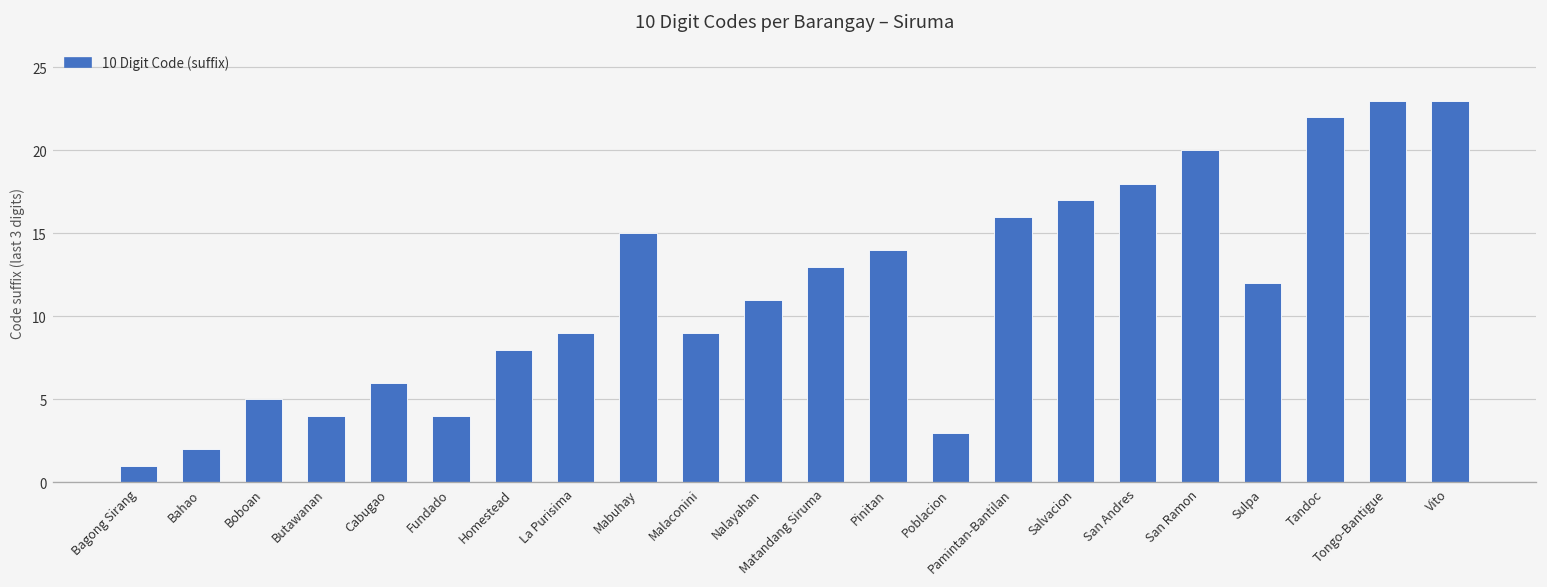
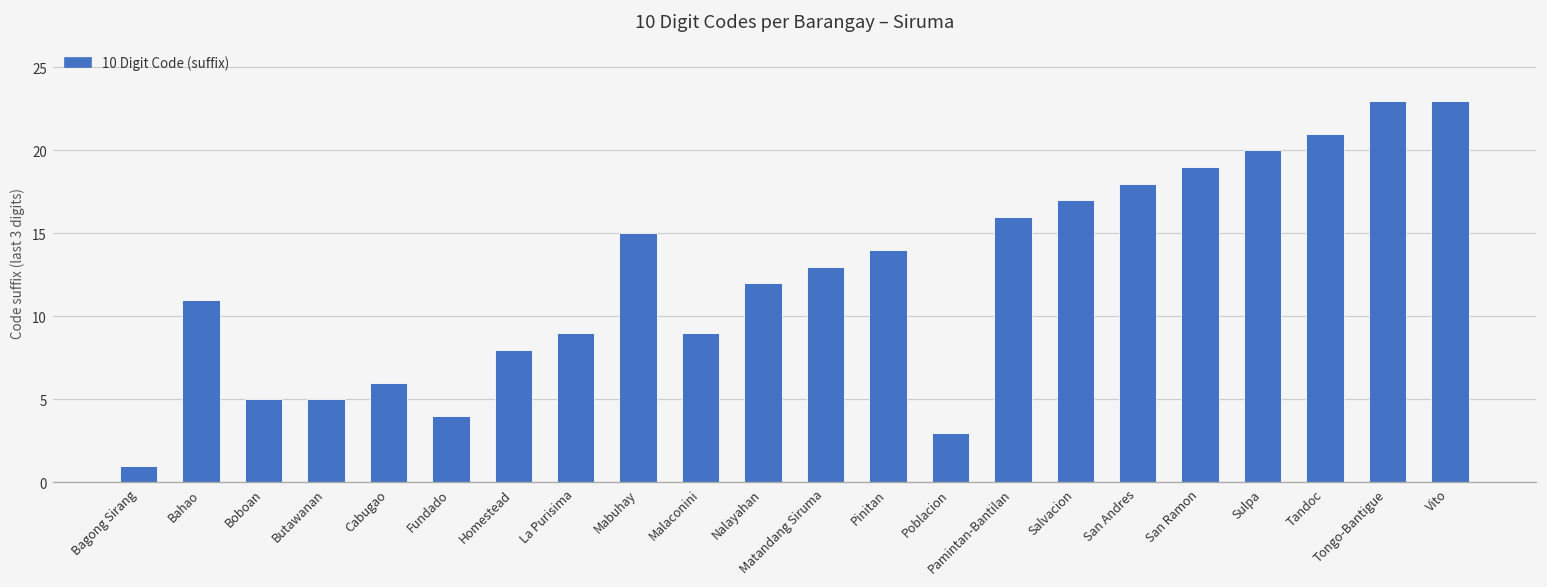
  {
    "Bagong Sirang": 1.0,
-   "Bahao": 2.0,
+   "Bahao": 11.0,
    "Boboan": 5.0,
-   "Butawanan": 4.0,
+   "Butawanan": 5.0,
    "Cabugao": 6.0,
    "Fundado": 4.0,
    "Homestead": 8.0,
    "La Purisima": 9.0,
    "Mabuhay": 15.0,
    "Malaconini": 9.0,
-   "Nalayahan": 11.0,
+   "Nalayahan": 12.0,
    "Matandang Siruma": 13.0,
    "Pinitan": 14.0,
    "Poblacion": 3.0,
    "Pamintan-Bantilan": 16.0,
    "Salvacion": 17.0,
    "San Andres": 18.0,
-   "San Ramon": 20.0,
-   "Sulpa": 12.0,
-   "Tandoc": 22.0,
+   "San Ramon": 19.0,
+   "Sulpa": 20.0,
+   "Tandoc": 21.0,
    "Tongo-Bantigue": 23.0,
    "Vito": 23.0
  }
